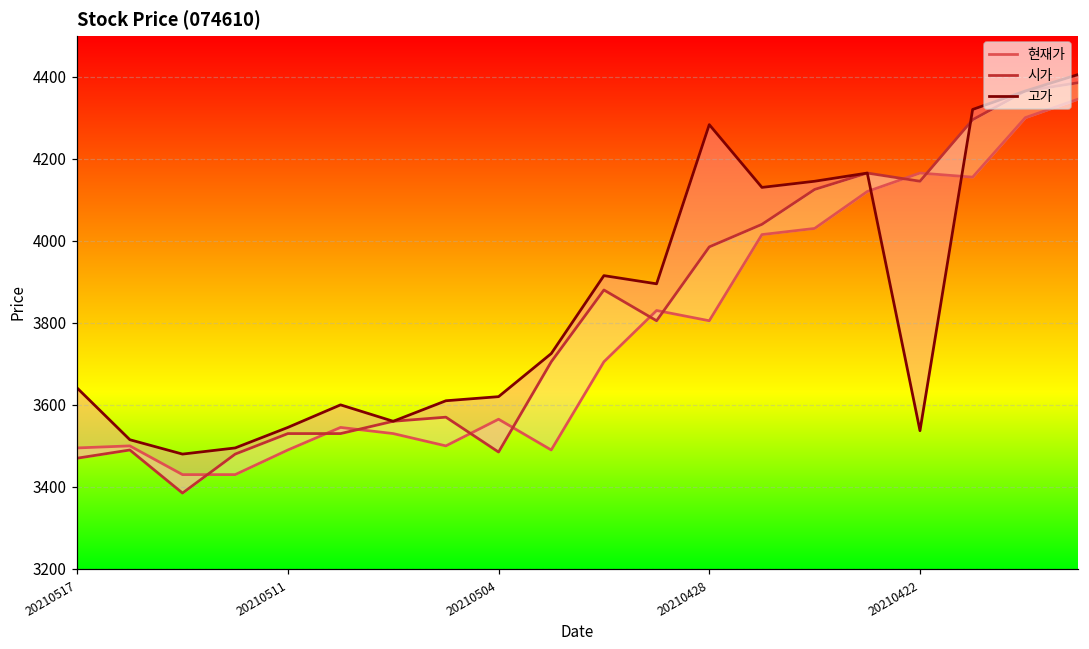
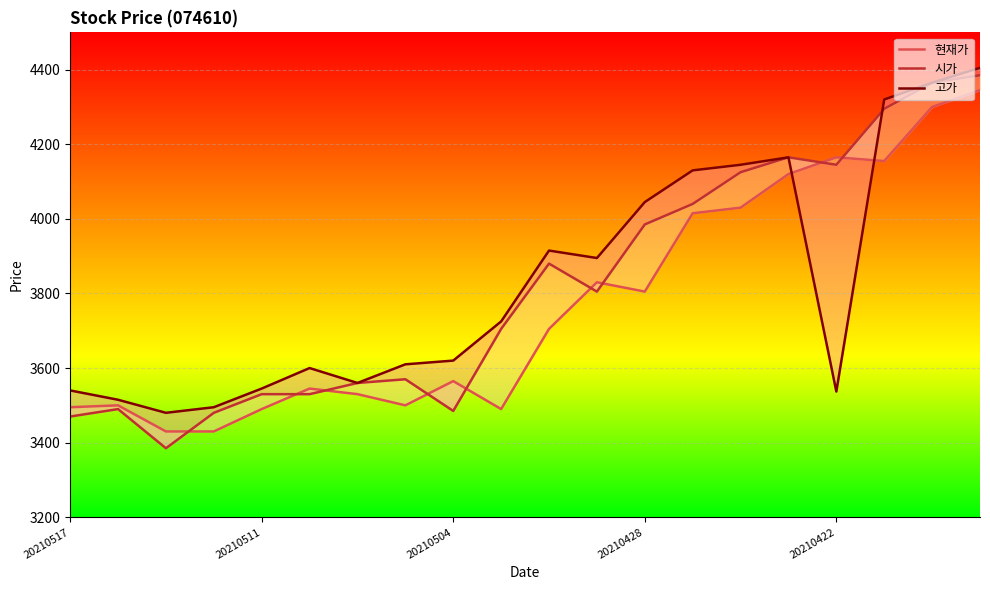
  {
    "고가": {
-     "20210517": 3640,
-     "20210428": 4280,
+     "20210517": 3540,
+     "20210428": 4050,
      "20210422": 3540
    }
  }
